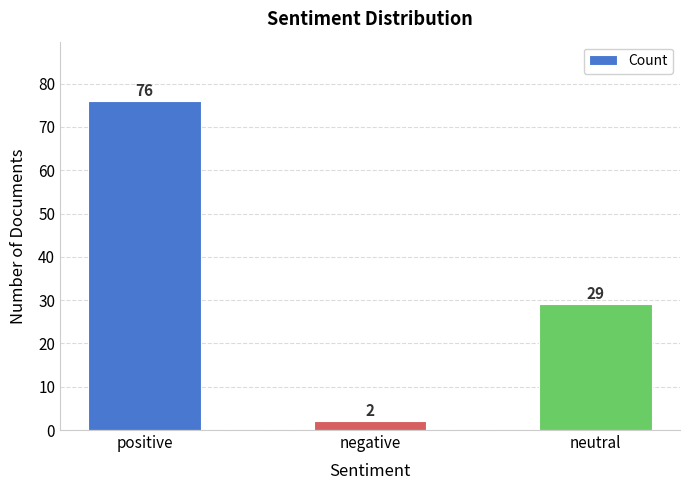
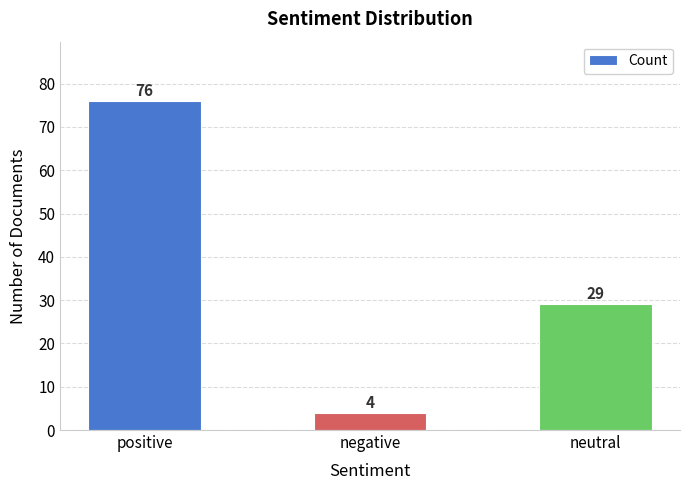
  {
    "positive": 76,
-   "negative": 2,
+   "negative": 4,
    "neutral": 29
  }
